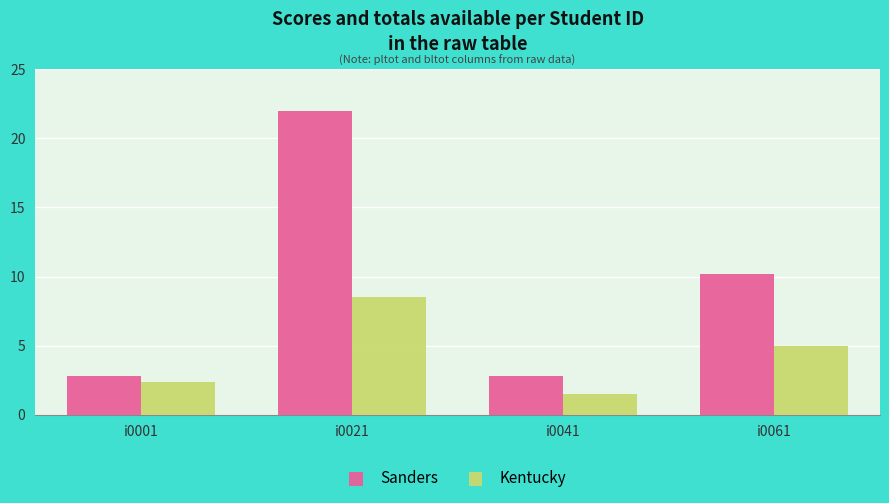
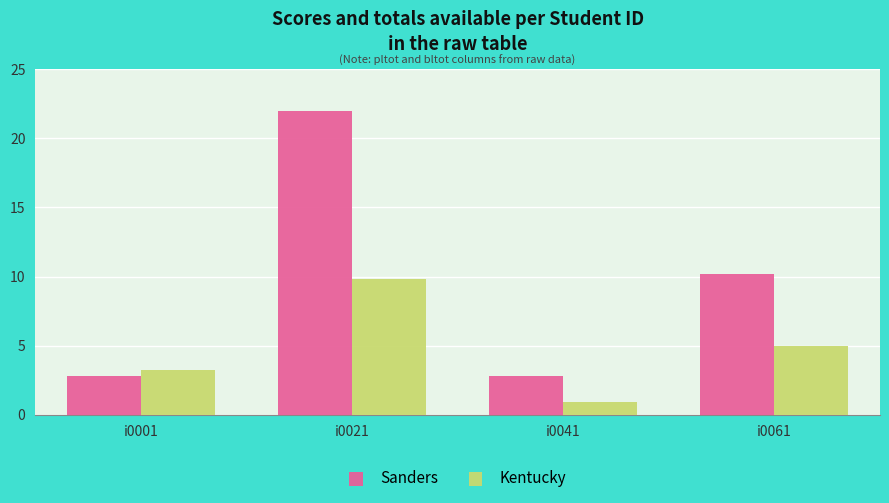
  {
    "Sanders": {
      "i0001": 2.8,
      "i0021": 22.0,
      "i0041": 2.8,
      "i0061": 10.2
    },
    "Kentucky": {
-     "i0001": 2.4,
-     "i0021": 8.5,
-     "i0041": 1.5,
+     "i0001": 3.2,
+     "i0021": 9.8,
+     "i0041": 0.9,
      "i0061": 5.0
    }
  }
